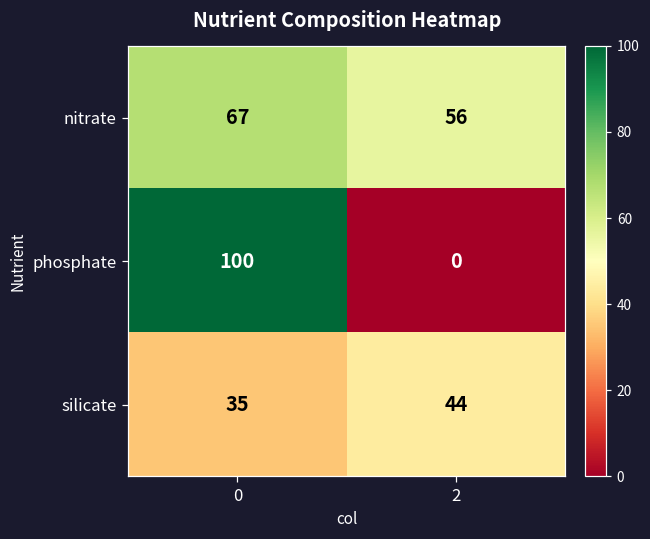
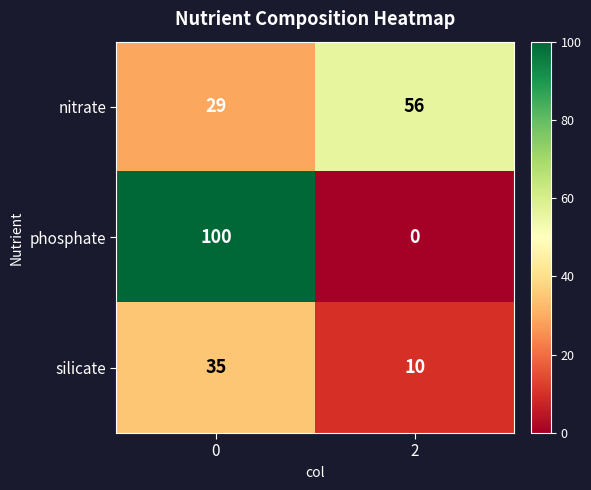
  {
    "nitrate": {
-     "0": 67,
+     "0": 29,
      "2": 56
    },
    "phosphate": {
      "0": 100,
      "2": 0
    },
    "silicate": {
      "0": 35,
-     "2": 44
+     "2": 10
    }
  }
